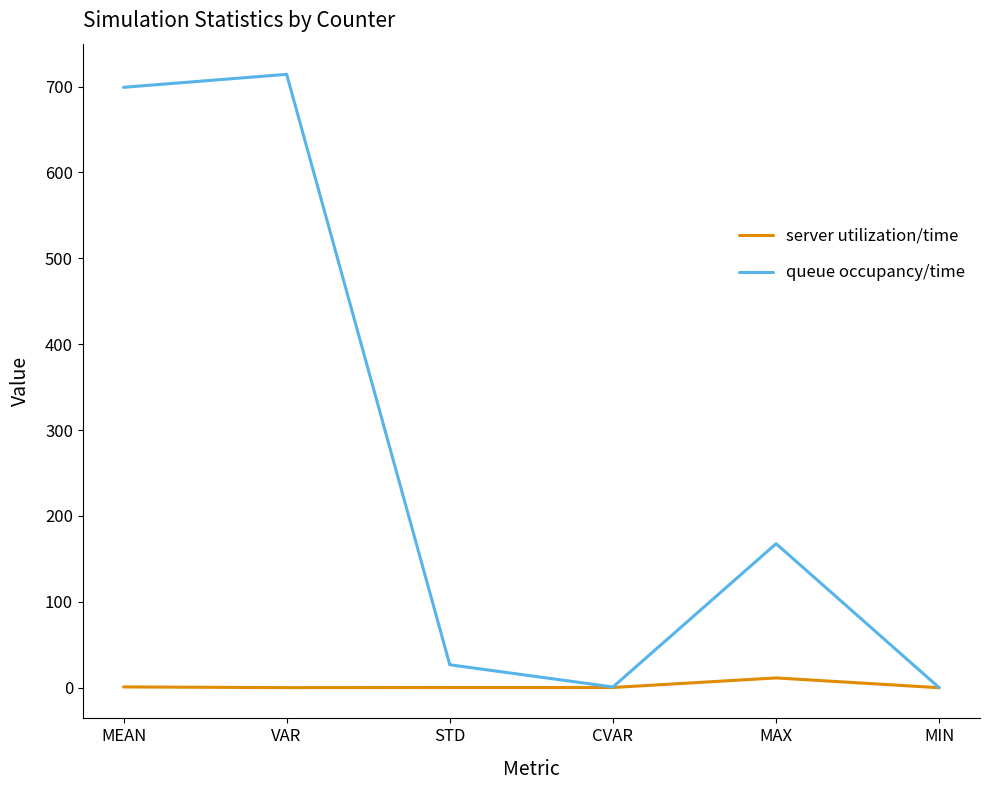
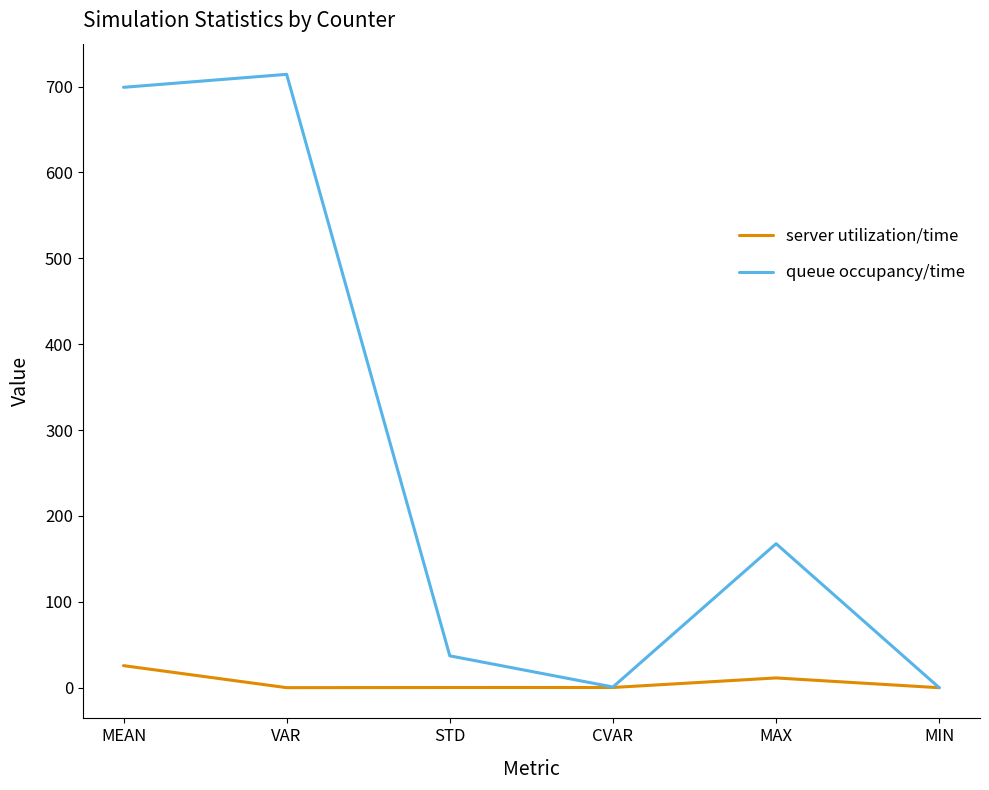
  {
    "server utilization/time": {
-     "MEAN": 0,
+     "MEAN": 30,
      "VAR": 0,
      "STD": 0,
      "MAX": 10
    },
    "queue occupancy/time": {
      "MEAN": 700,
      "VAR": 710,
-     "STD": 30,
+     "STD": 40,
      "MAX": 170
    }
  }
